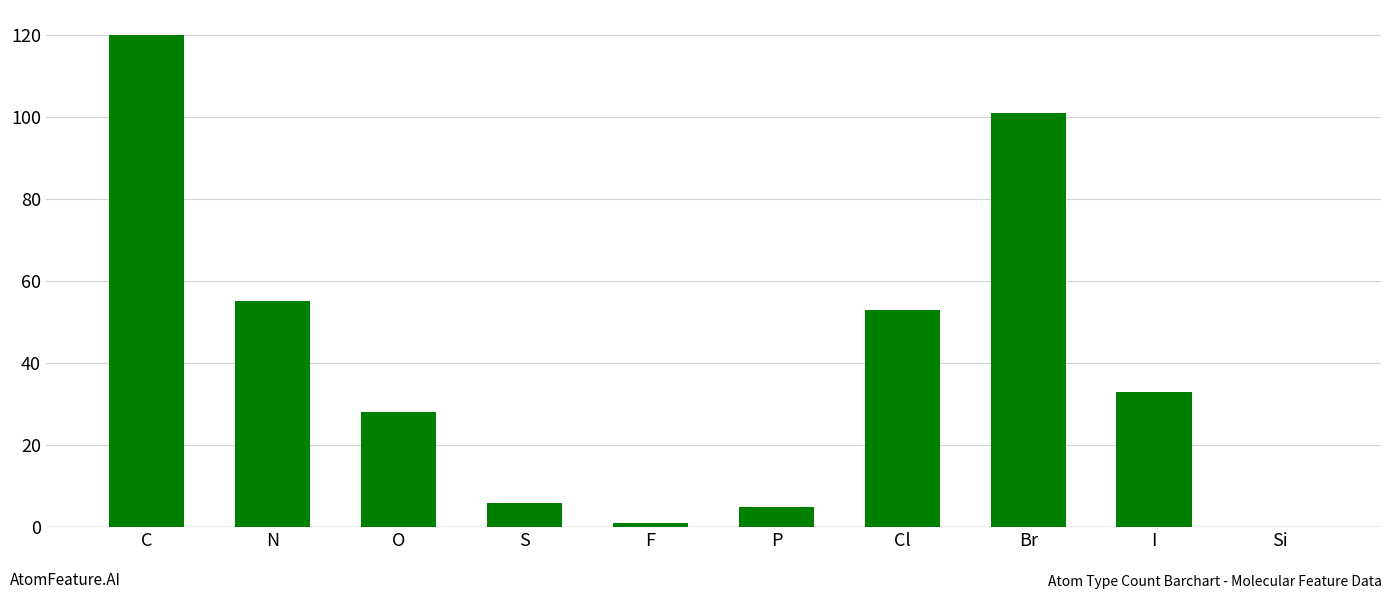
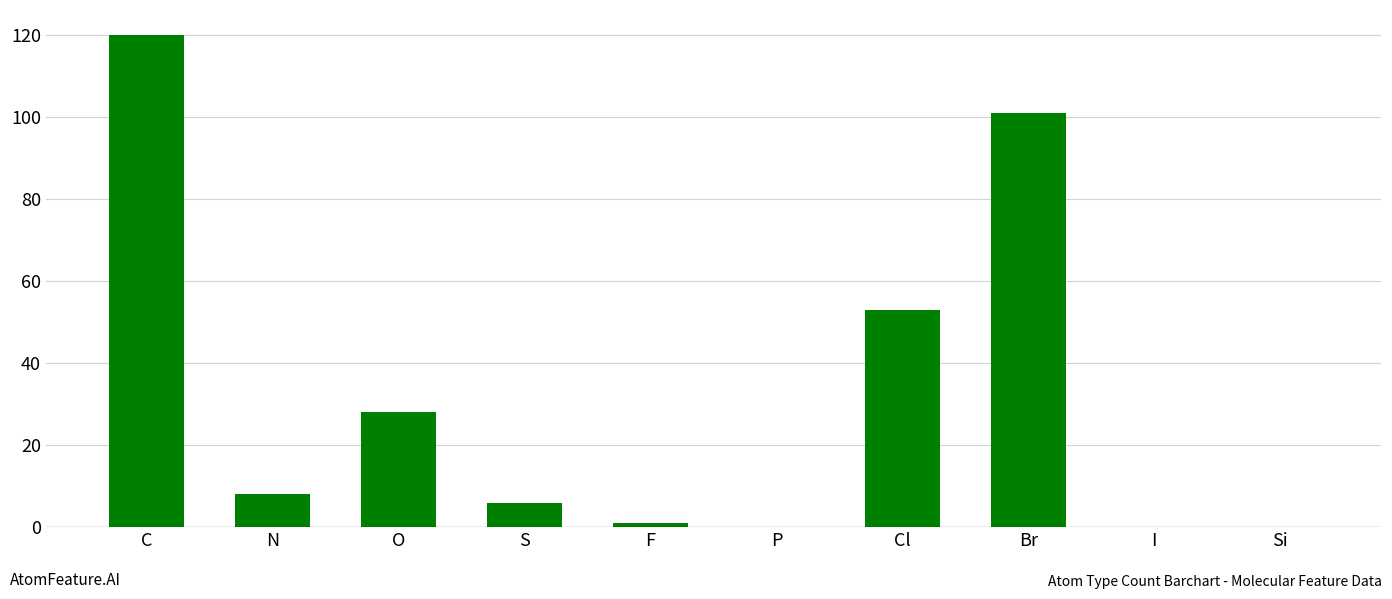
  {
    "C": 120,
-   "N": 55,
+   "N": 8,
    "O": 28,
    "S": 6,
    "F": 1,
-   "P": 5,
+   "P": 0,
    "Cl": 53,
    "Br": 101,
-   "I": 33,
+   "I": 0,
    "Si": 0
  }
